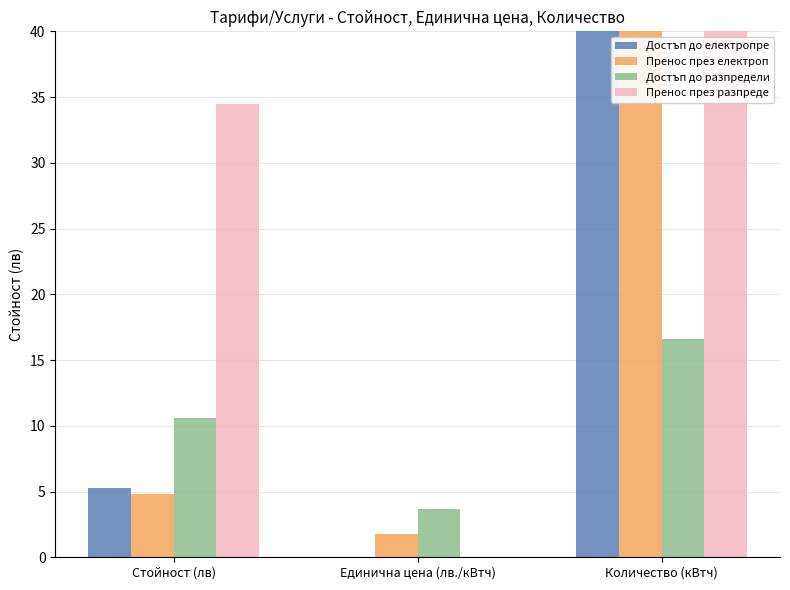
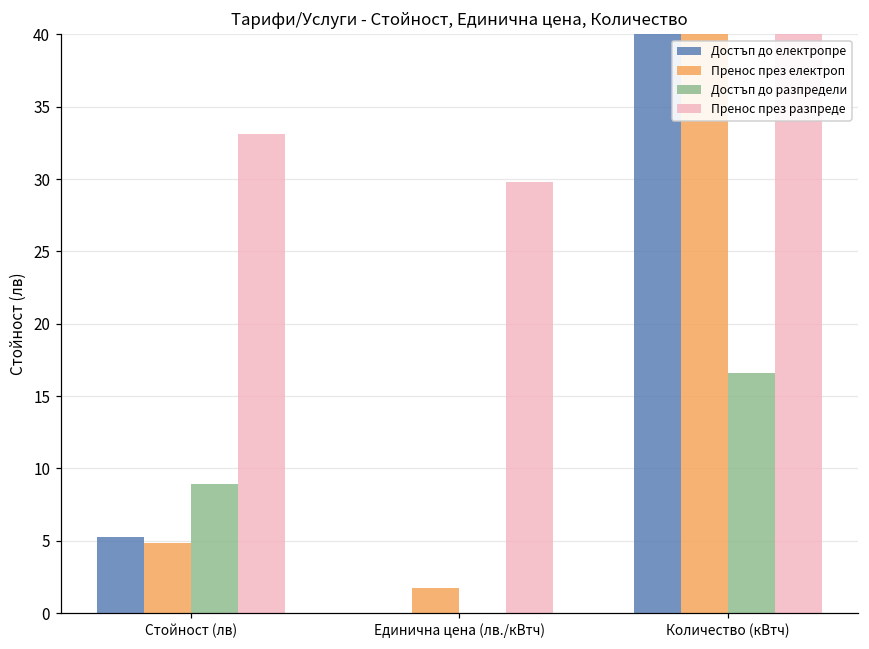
  {
    "Достъп до електропре": {
      "Стойност (лв)": 5.3
    },
    "Пренос през електроп": {
      "Стойност (лв)": 4.8,
      "Единична цена (лв./кВтч)": 1.8
    },
    "Достъп до разпредели": {
-     "Стойност (лв)": 10.6,
-     "Единична цена (лв./кВтч)": 3.6,
+     "Стойност (лв)": 8.9,
+     "Единична цена (лв./кВтч)": 0.0,
      "Количество (кВтч)": 16.6
    },
    "Пренос през разпреде": {
-     "Стойност (лв)": 34.5,
-     "Единична цена (лв./кВтч)": 0.0
+     "Стойност (лв)": 33.1,
+     "Единична цена (лв./кВтч)": 29.8
    }
  }
